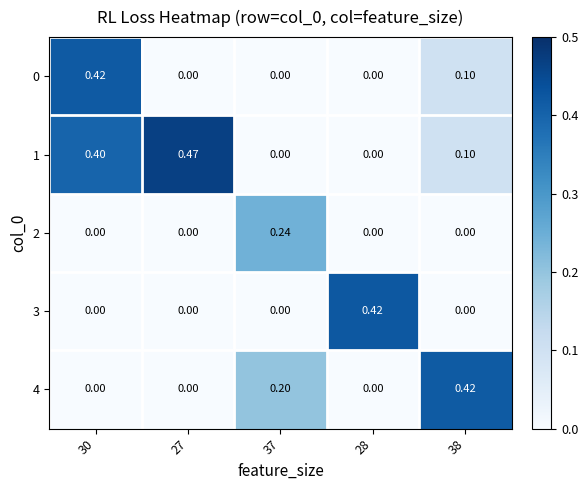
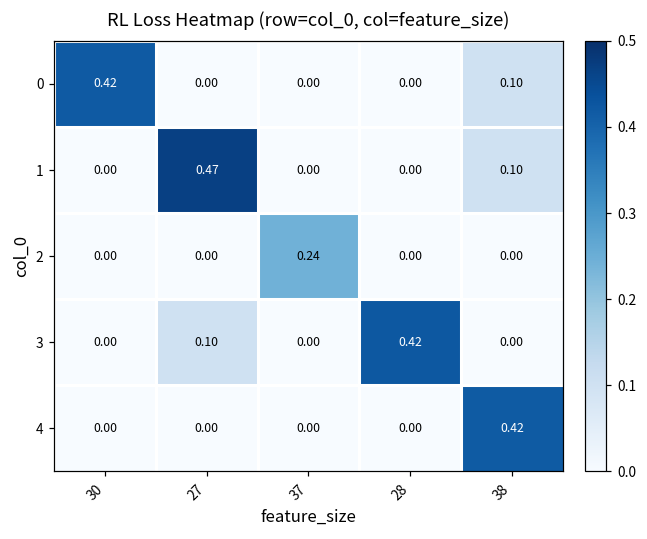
  {
    "0": {
      "30": 0.42,
      "27": 0.00,
      "37": 0.00,
      "28": 0.00,
      "38": 0.10
    },
    "1": {
-     "30": 0.40,
+     "30": 0.00,
      "27": 0.47,
      "37": 0.00,
      "28": 0.00,
      "38": 0.10
    },
    "2": {
      "30": 0.00,
      "27": 0.00,
      "37": 0.24,
      "28": 0.00,
      "38": 0.00
    },
    "3": {
      "30": 0.00,
-     "27": 0.00,
+     "27": 0.10,
      "37": 0.00,
      "28": 0.42,
      "38": 0.00
    },
    "4": {
      "30": 0.00,
      "27": 0.00,
-     "37": 0.20,
+     "37": 0.00,
      "28": 0.00,
      "38": 0.42
    }
  }
